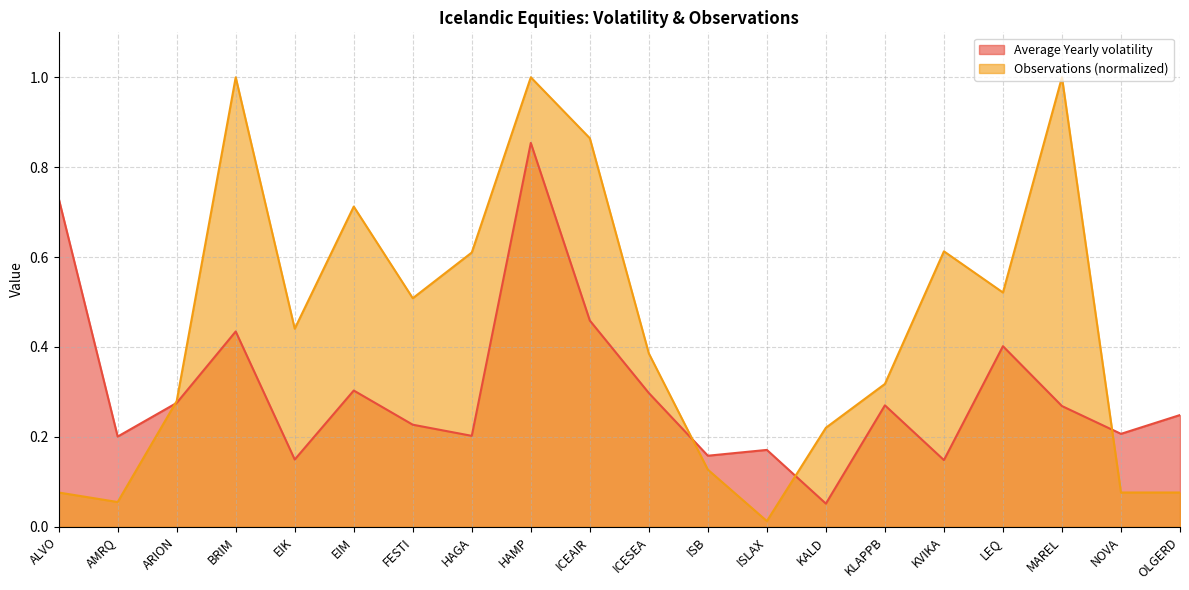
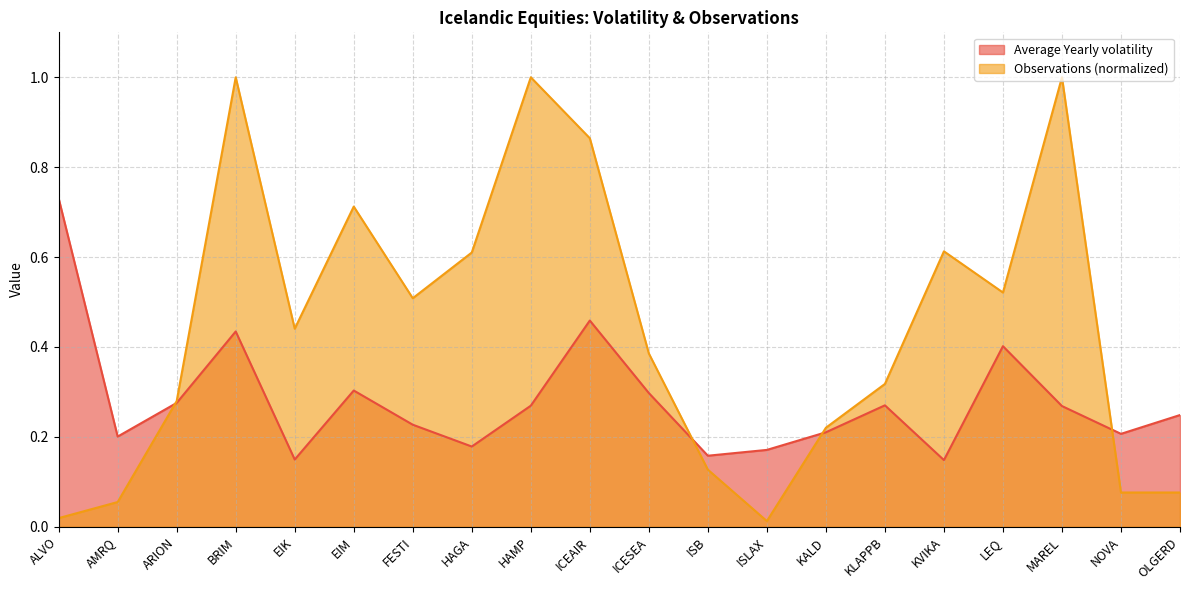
  {
    "Average Yearly volatility": {
      "ALVO": 0.73,
      "AMRQ": 0.20,
      "BRIM": 0.43,
      "EIK": 0.15,
      "EIM": 0.30,
      "FESTI": 0.23,
-     "HAGA": 0.20,
-     "HAMP": 0.85,
+     "HAGA": 0.18,
+     "HAMP": 0.27,
      "ICEAIR": 0.46,
      "ICESEA": 0.30,
      "ISB": 0.16,
      "ISLAX": 0.17,
-     "KALD": 0.05,
+     "KALD": 0.21,
      "KLAPPB": 0.27,
      "KVIKA": 0.15,
      "LEQ": 0.40,
      "MAREL": 0.27,
      "NOVA": 0.21,
      "OLGERD": 0.25
    },
    "Observations (normalized)": {
-     "ALVO": 0.08,
+     "ALVO": 0.02,
      "AMRQ": 0.06,
      "BRIM": 1.00,
      "EIK": 0.44,
      "EIM": 0.71,
      "FESTI": 0.51,
      "HAGA": 0.61,
      "HAMP": 1.00,
      "ICEAIR": 0.86,
      "ICESEA": 0.39,
      "ISB": 0.13,
      "ISLAX": 0.01,
      "KALD": 0.22,
      "KLAPPB": 0.32,
      "KVIKA": 0.61,
      "LEQ": 0.52,
      "NOVA": 0.08,
      "OLGERD": 0.08
    }
  }
